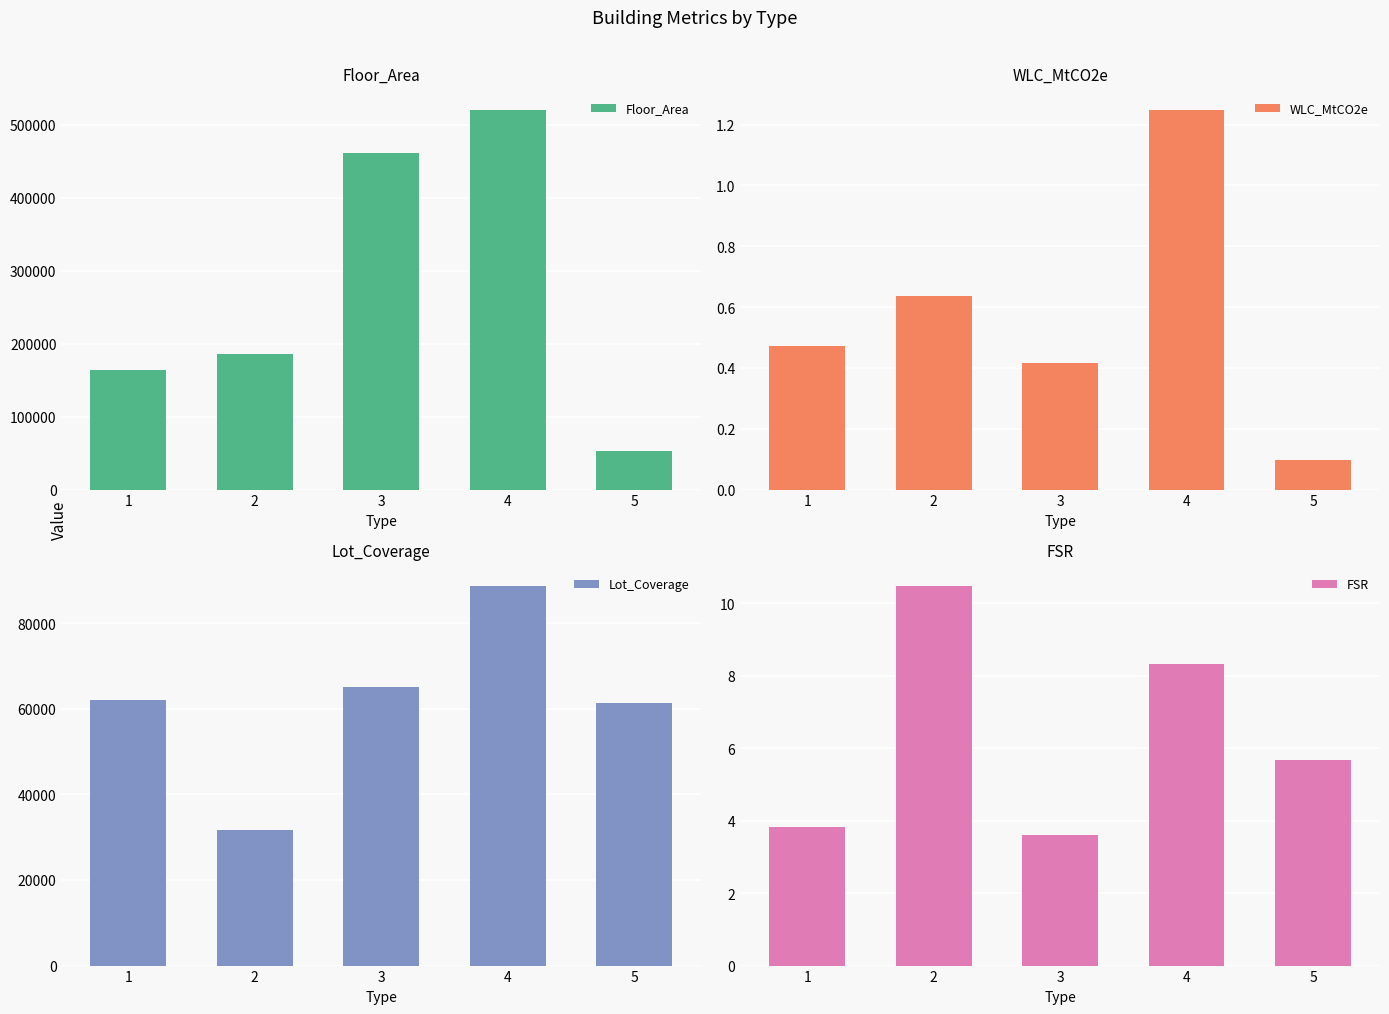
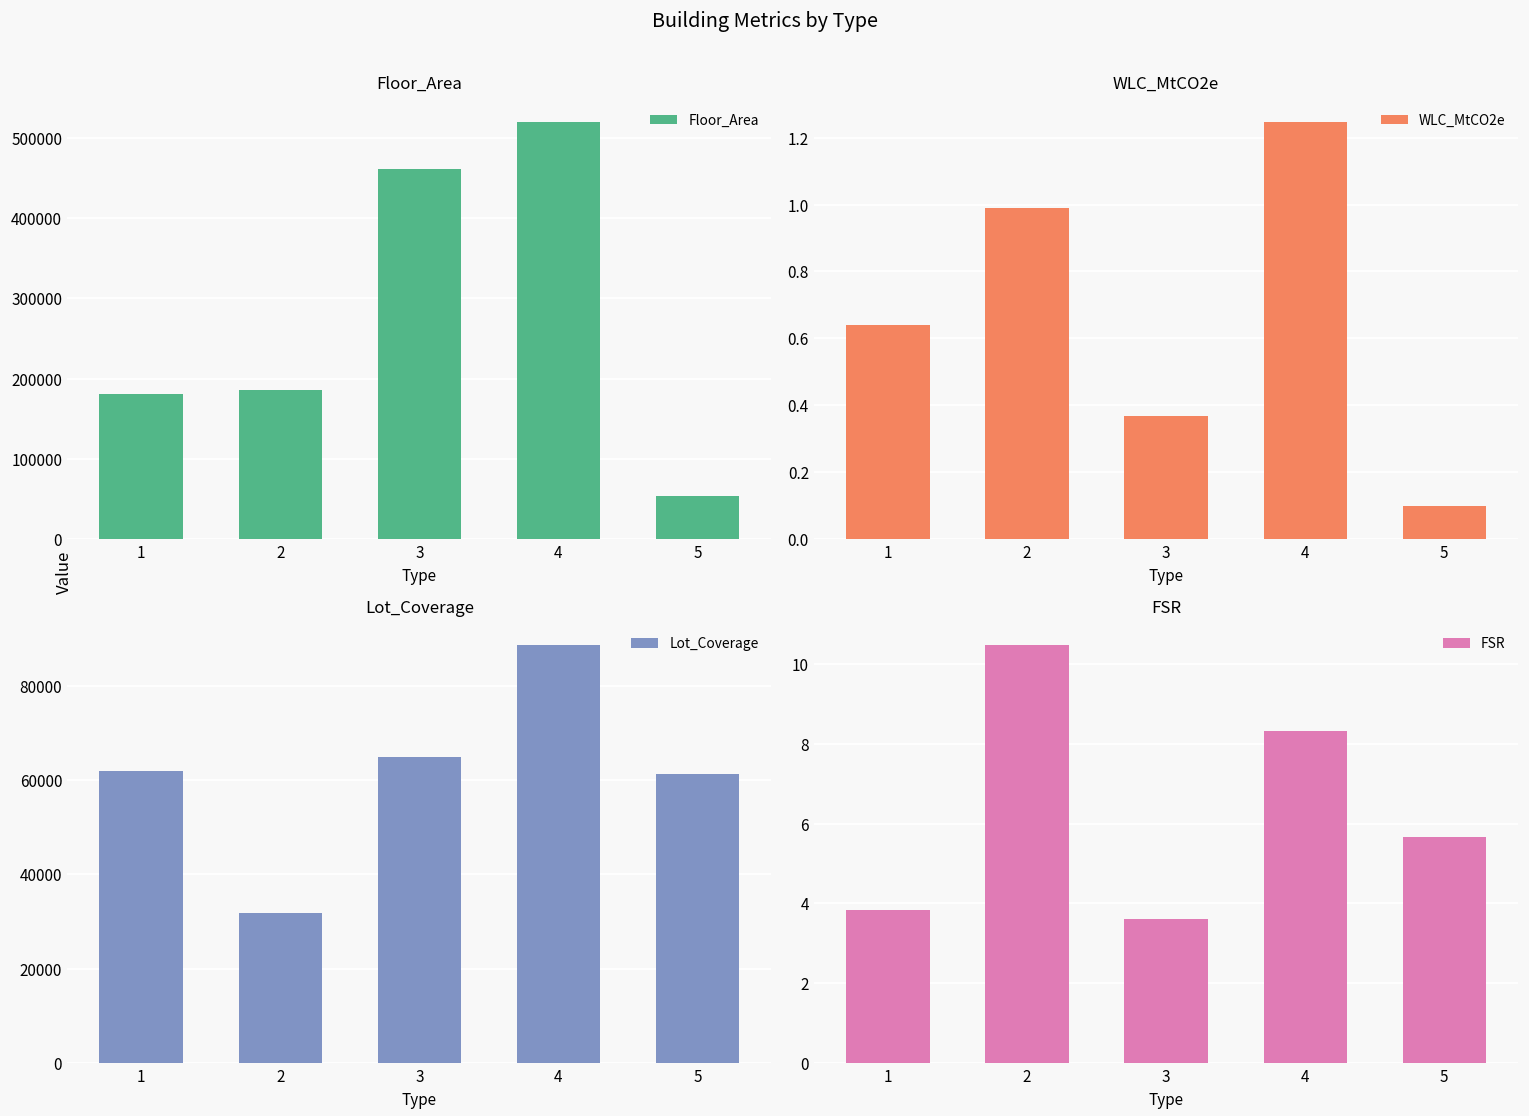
  {
    "Floor_Area": {
-     "1": 160000,
+     "1": 180000,
      "2": 190000,
      "3": 460000,
      "4": 520000,
      "5": 50000
    },
    "WLC_MtCO2e": {
-     "1": 0.47,
-     "2": 0.64,
-     "3": 0.42,
+     "1": 0.64,
+     "2": 0.99,
+     "3": 0.37,
      "4": 1.25,
      "5": 0.10
    },
    "Lot_Coverage": {
      "1": 62000,
      "2": 32000,
      "3": 65000,
      "4": 89000,
      "5": 61000
    },
    "FSR": {
      "1": 3.8,
      "2": 10.5,
      "3": 3.6,
      "4": 8.3,
      "5": 5.7
    }
  }
